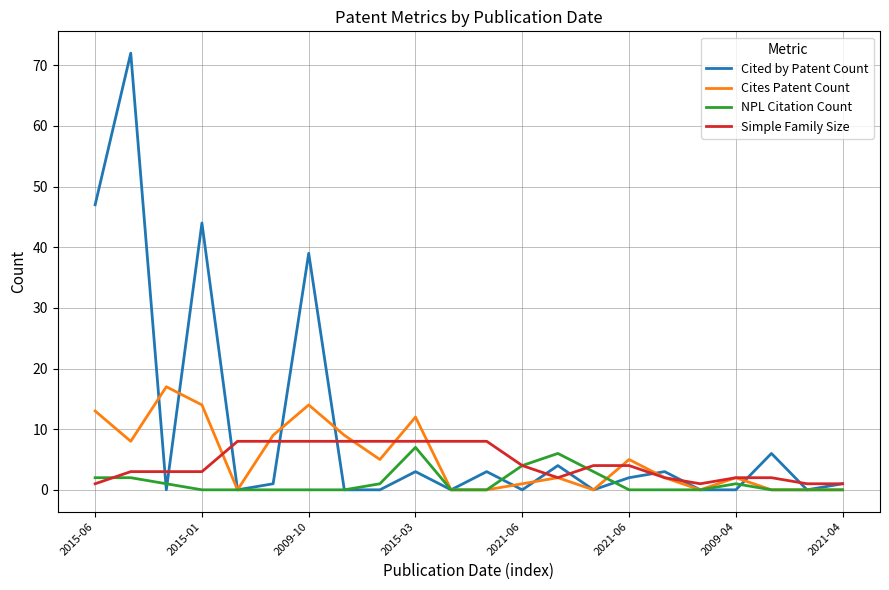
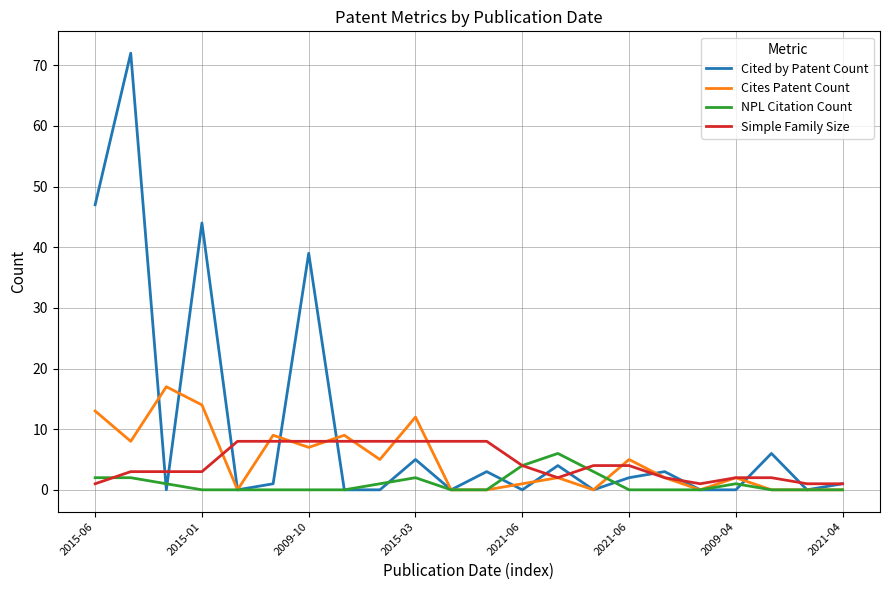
  {
    "Cited by Patent Count": {
      "2015-06": 47,
      "2015-01": 44,
      "2009-10": 39,
-     "2015-03": 3,
+     "2015-03": 5,
      "2009-04": 0
    },
    "Cites Patent Count": {
      "2015-06": 13,
      "2015-01": 14,
-     "2009-10": 14,
+     "2009-10": 7,
      "2015-03": 12
    },
    "NPL Citation Count": {
      "2015-06": 2,
      "2015-01": 0,
      "2009-10": 0,
-     "2015-03": 7,
+     "2015-03": 2,
      "2009-04": 1
    },
    "Simple Family Size": {
      "2015-06": 1,
      "2015-01": 3,
      "2009-10": 8,
      "2015-03": 8
    }
  }
